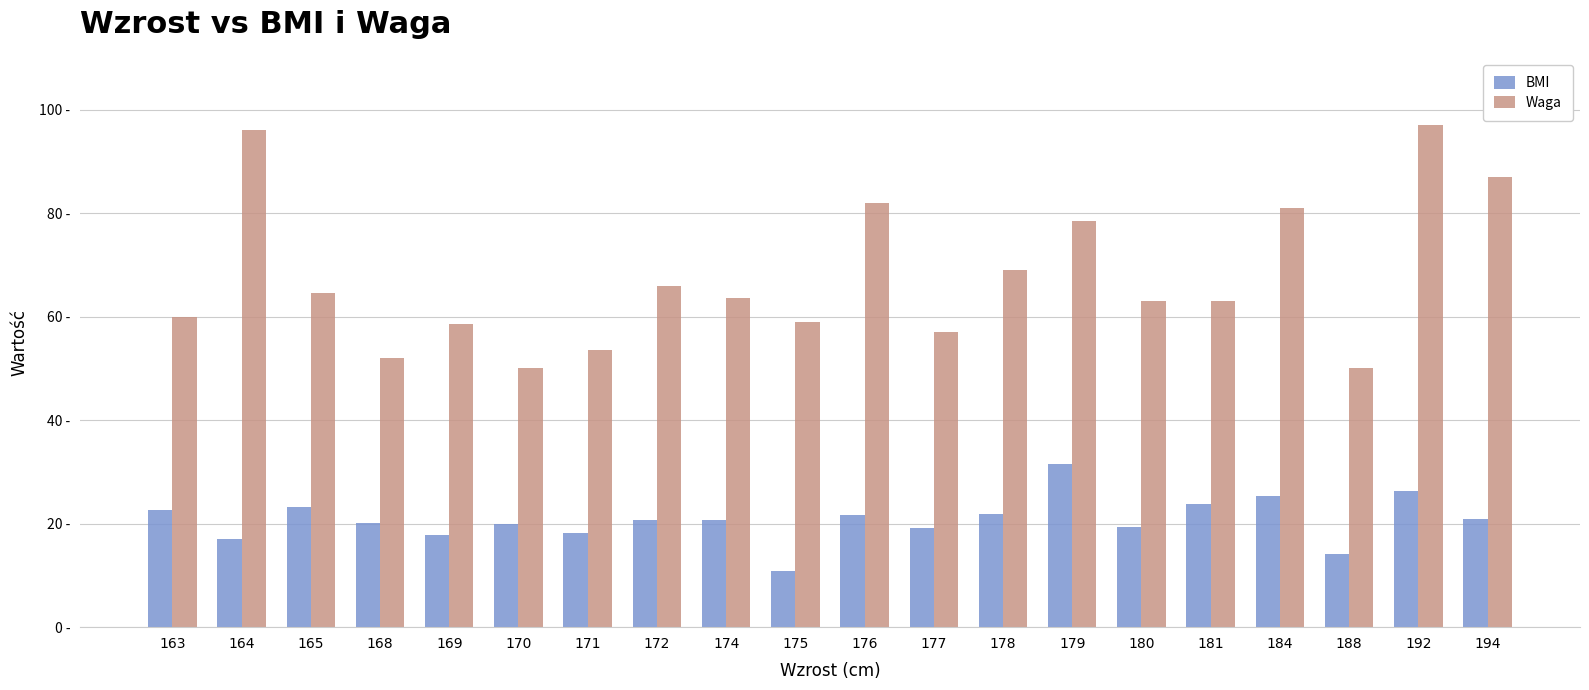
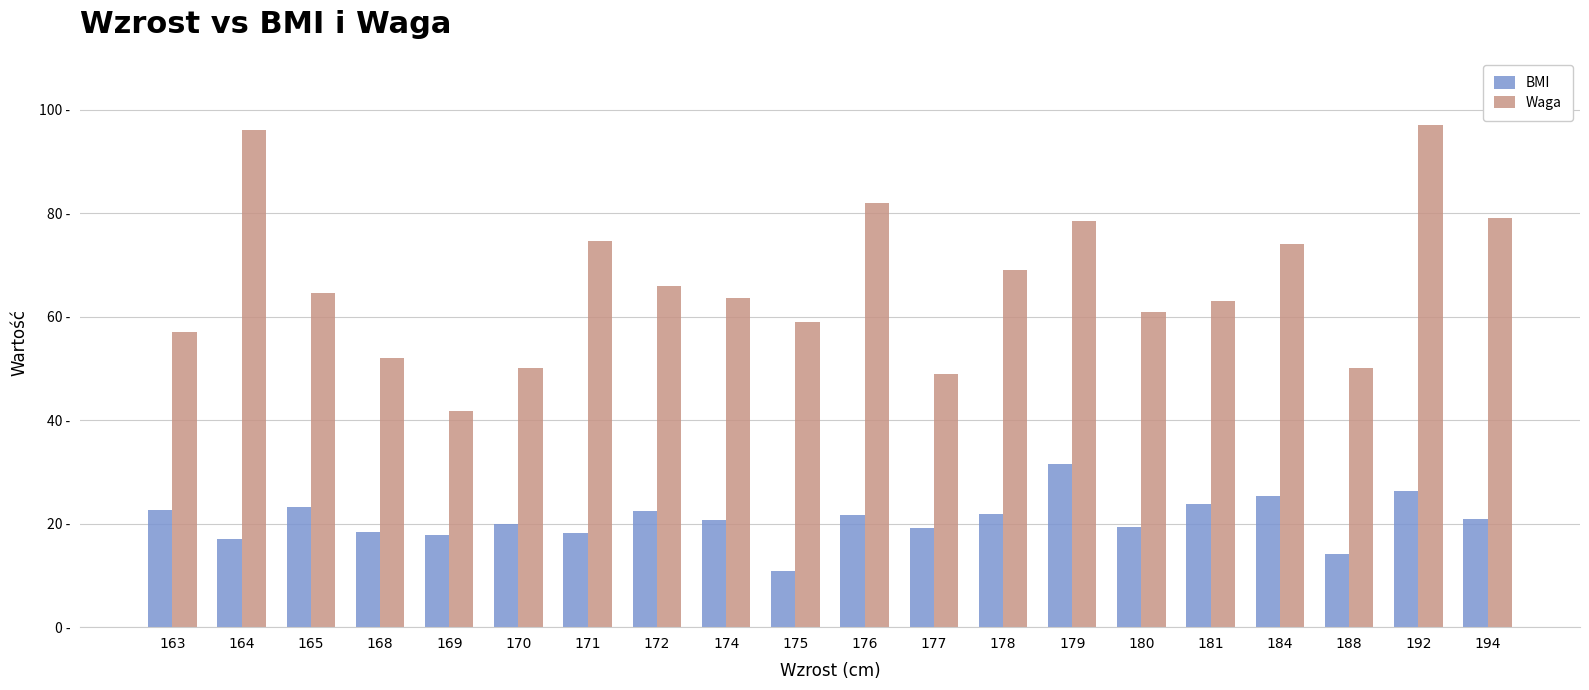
  {
    "BMI": {
      "163": "23 -",
      "164": "17 -",
      "165": "23 -",
-     "168": "20 -",
+     "168": "18 -",
      "169": "18 -",
      "170": "20 -",
      "171": "18 -",
-     "172": "21 -",
+     "172": "22 -",
      "174": "21 -",
      "175": "11 -",
      "176": "22 -",
      "177": "19 -",
      "178": "22 -",
      "179": "32 -",
      "180": "19 -",
      "181": "24 -",
      "184": "25 -",
      "188": "14 -",
      "192": "26 -",
      "194": "21 -"
    },
    "Waga": {
-     "163": "60 -",
+     "163": "57 -",
      "164": "96 -",
      "165": "65 -",
      "168": "52 -",
-     "169": "59 -",
+     "169": "42 -",
      "170": "50 -",
-     "171": "54 -",
+     "171": "75 -",
      "172": "66 -",
      "174": "64 -",
      "175": "59 -",
      "176": "82 -",
-     "177": "57 -",
+     "177": "49 -",
      "178": "69 -",
      "179": "79 -",
-     "180": "63 -",
+     "180": "61 -",
      "181": "63 -",
-     "184": "81 -",
+     "184": "74 -",
      "188": "50 -",
      "192": "97 -",
-     "194": "87 -"
+     "194": "79 -"
    }
  }
